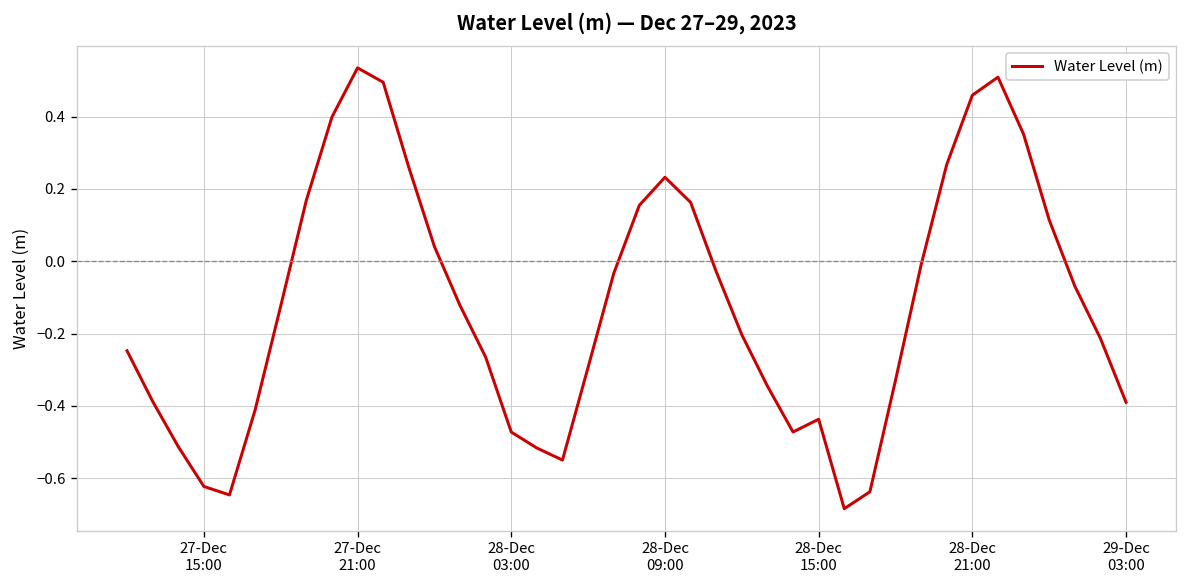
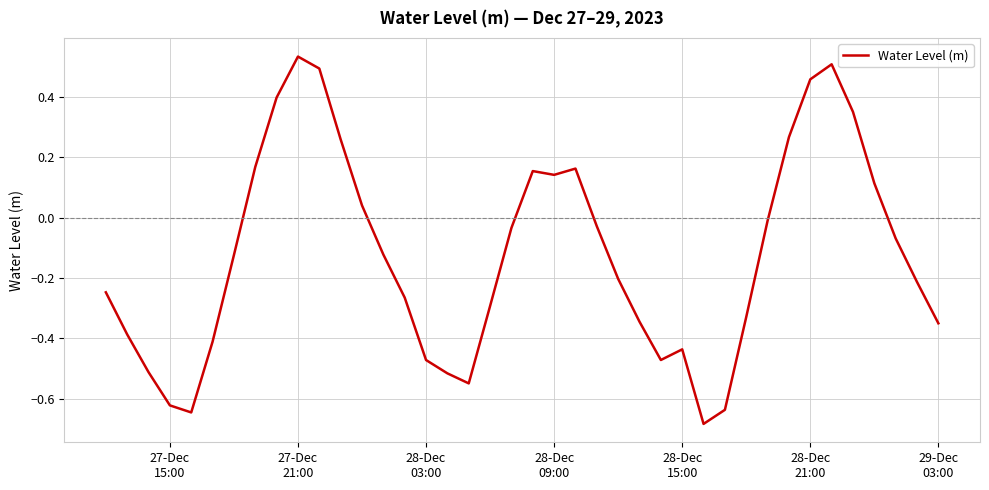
  {
    "27-Dec 15:00": -0.62,
    "27-Dec 21:00": 0.53,
    "28-Dec 03:00": -0.47,
-   "28-Dec 09:00": 0.23,
+   "28-Dec 09:00": 0.14,
    "28-Dec 15:00": -0.44,
    "28-Dec 21:00": 0.46,
-   "29-Dec 03:00": -0.39
+   "29-Dec 03:00": -0.35
  }
